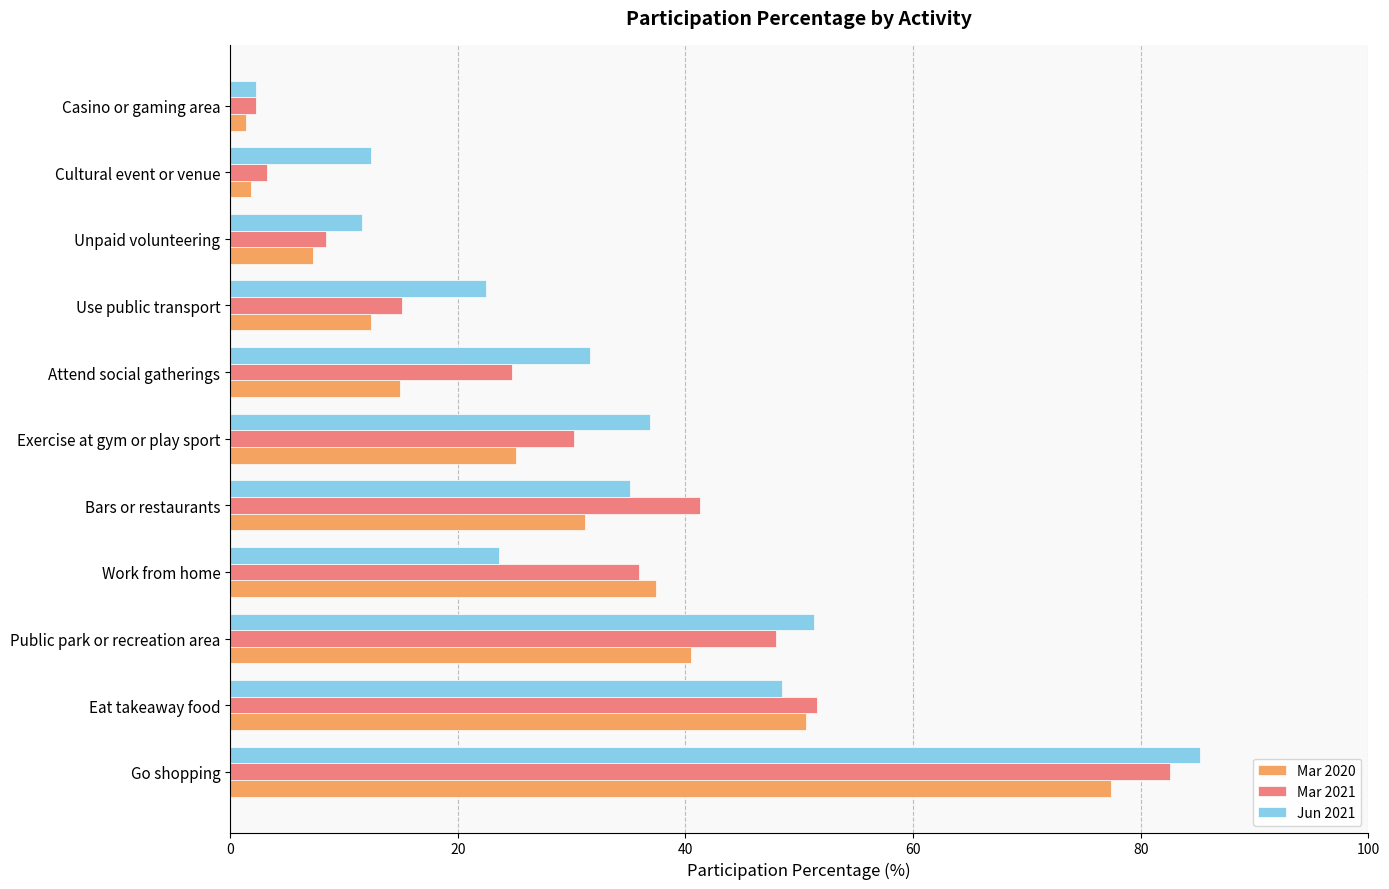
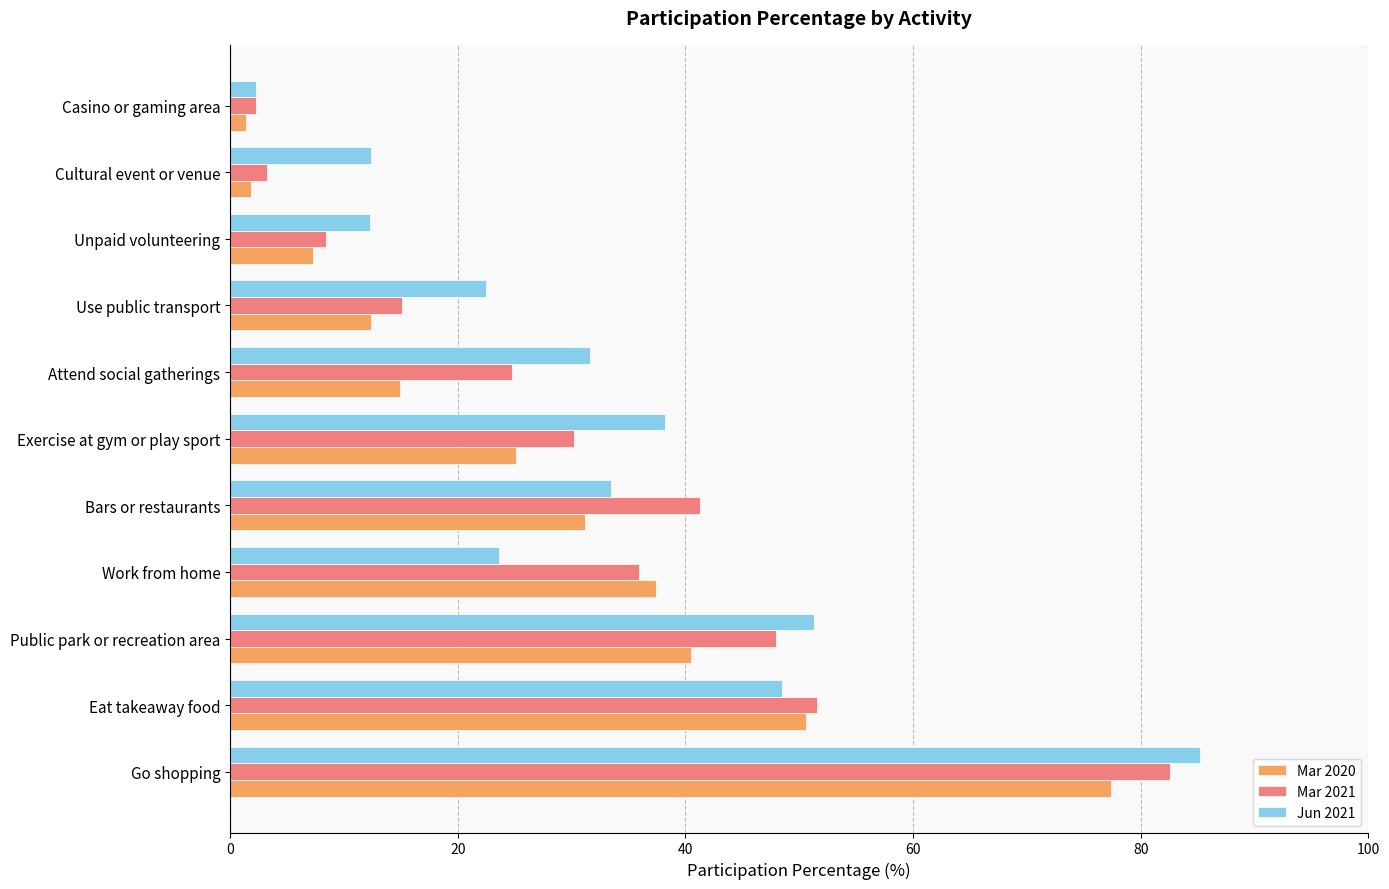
  {
    "Jun 2021": {
      "Casino or gaming area": 2.3,
      "Cultural event or venue": 12.4,
-     "Unpaid volunteering": 11.6,
+     "Unpaid volunteering": 12.3,
      "Use public transport": 22.5,
      "Attend social gatherings": 31.6,
-     "Exercise at gym or play sport": 36.9,
-     "Bars or restaurants": 35.1,
+     "Exercise at gym or play sport": 38.2,
+     "Bars or restaurants": 33.5,
      "Work from home": 23.6,
      "Public park or recreation area": 51.3,
      "Eat takeaway food": 48.5,
      "Go shopping": 85.2
    }
  }
